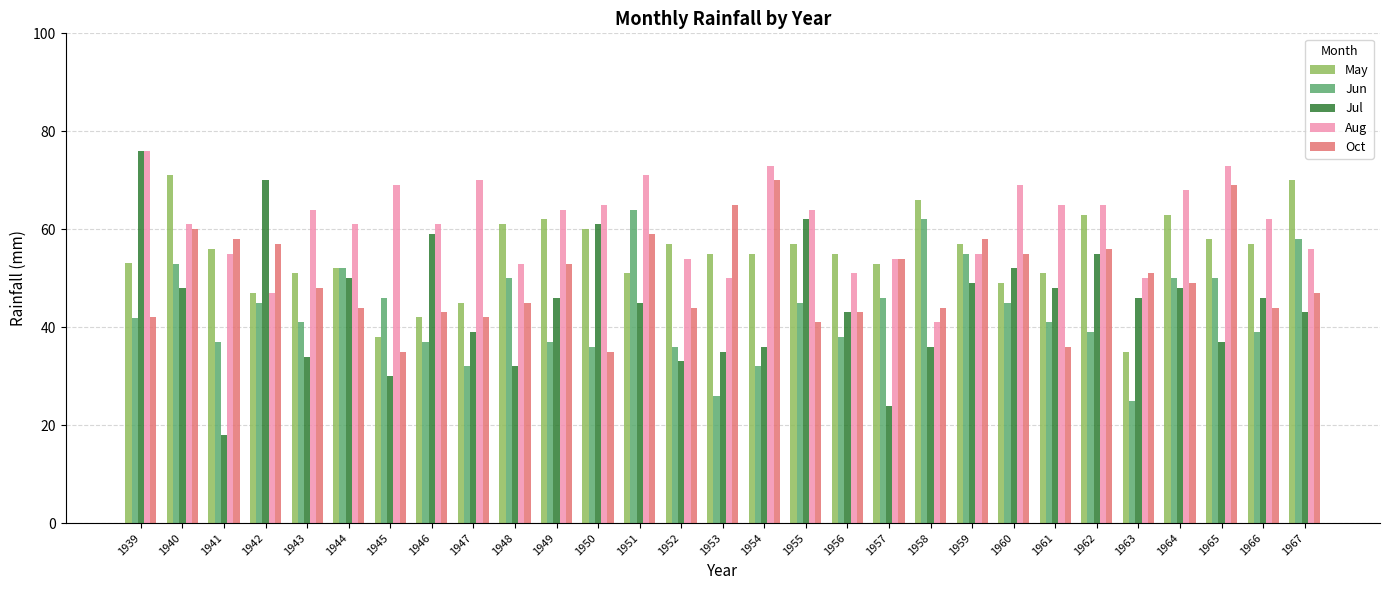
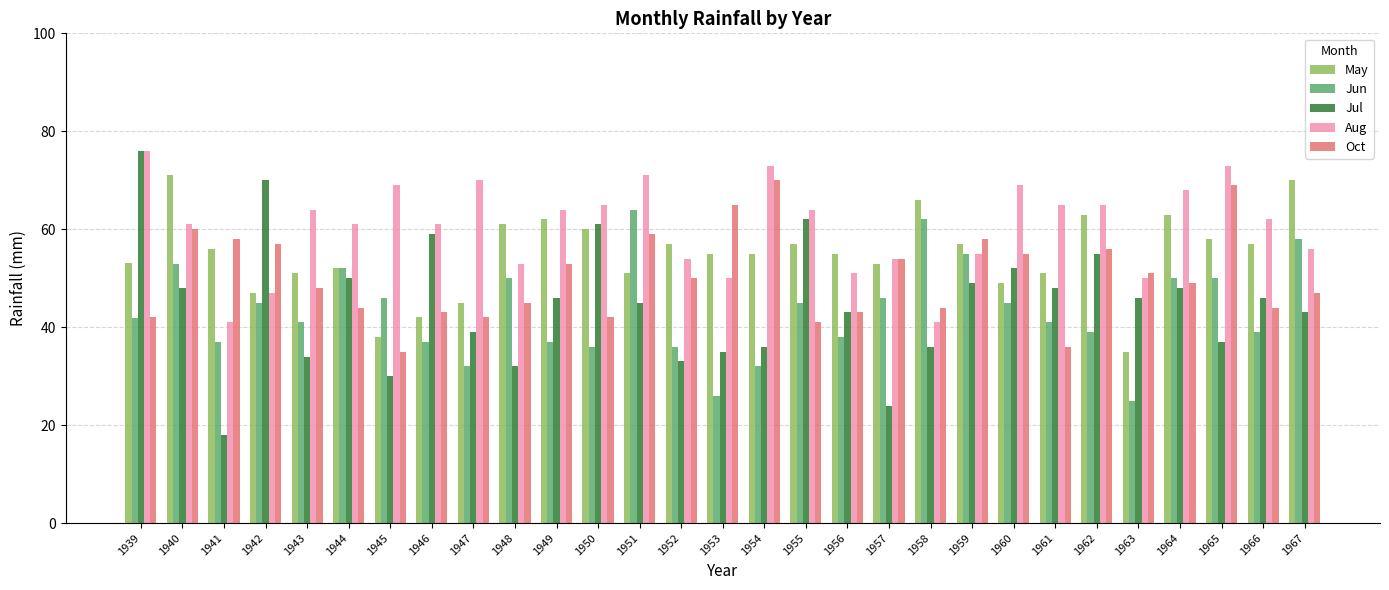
  {
    "Jul": {
      "1939": 76,
      "1940": 48,
      "1941": 18,
      "1942": 70,
      "1943": 34,
      "1944": 50,
      "1945": 30,
      "1946": 59,
      "1947": 39,
      "1948": 32,
      "1949": 46,
      "1950": 61,
      "1951": 45,
      "1952": 33,
      "1953": 35,
      "1954": 36,
      "1955": 62,
      "1956": 43,
      "1957": 24,
      "1958": 36,
      "1959": 49,
      "1960": 52,
      "1961": 48,
      "1962": 55,
      "1963": 46,
      "1964": 48,
      "1965": 37,
      "1966": 46,
      "1967": 43
    },
    "Aug": {
      "1939": 76,
      "1940": 61,
-     "1941": 55,
+     "1941": 41,
      "1942": 47,
      "1943": 64,
      "1944": 61,
      "1945": 69,
      "1946": 61,
      "1947": 70,
      "1948": 53,
      "1949": 64,
      "1950": 65,
      "1951": 71,
      "1952": 54,
      "1953": 50,
      "1954": 73,
      "1955": 64,
      "1956": 51,
      "1957": 54,
      "1958": 41,
      "1959": 55,
      "1960": 69,
      "1961": 65,
      "1962": 65,
      "1963": 50,
      "1964": 68,
      "1965": 73,
      "1966": 62,
      "1967": 56
    },
    "Oct": {
      "1939": 42,
      "1940": 60,
      "1941": 58,
      "1942": 57,
      "1943": 48,
      "1944": 44,
      "1945": 35,
      "1946": 43,
      "1947": 42,
      "1948": 45,
      "1949": 53,
-     "1950": 35,
+     "1950": 42,
      "1951": 59,
-     "1952": 44,
+     "1952": 50,
      "1953": 65,
      "1954": 70,
      "1955": 41,
      "1956": 43,
      "1957": 54,
      "1958": 44,
      "1959": 58,
      "1960": 55,
      "1961": 36,
      "1962": 56,
      "1963": 51,
      "1964": 49,
      "1965": 69,
      "1966": 44,
      "1967": 47
    }
  }
